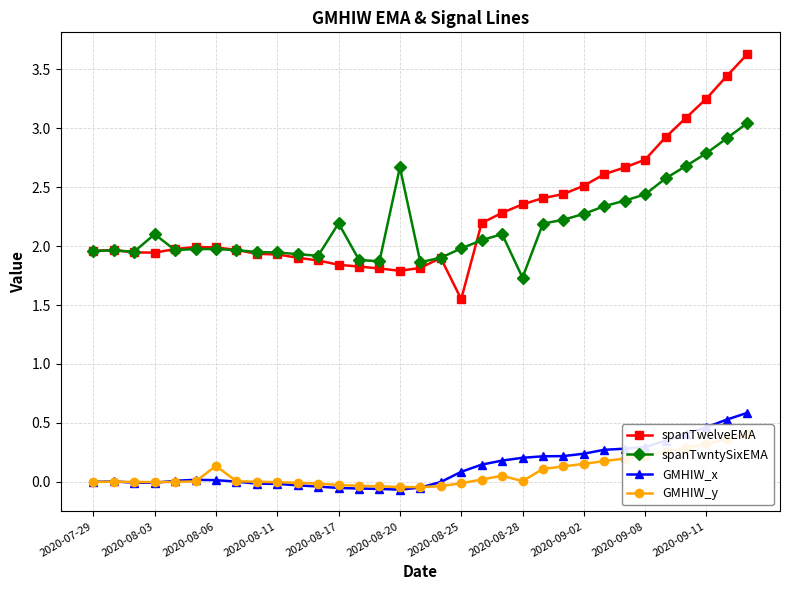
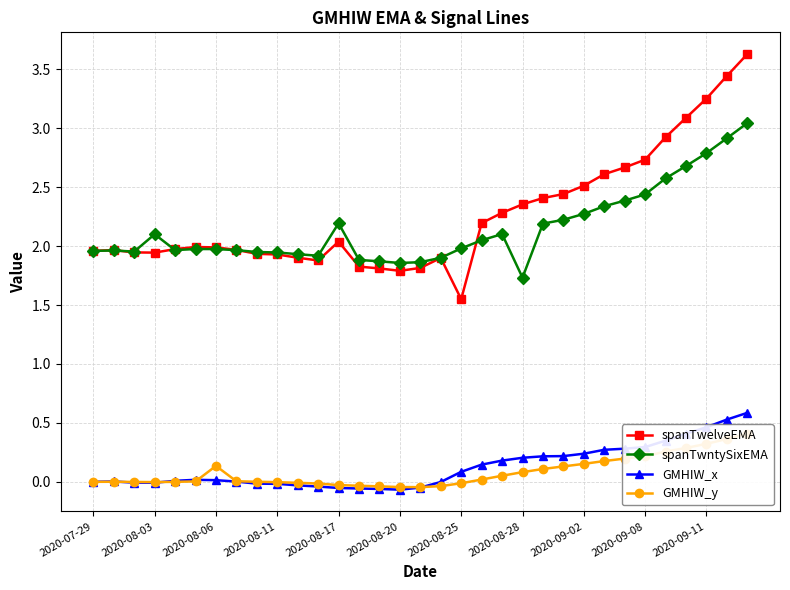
  {
    "spanTwelveEMA": {
      "2020-08-03": 1.94,
-     "2020-08-17": 1.84,
+     "2020-08-17": 2.04,
      "2020-08-20": 1.79,
      "2020-08-25": 1.55,
      "2020-08-28": 2.35,
      "2020-09-02": 2.51,
      "2020-09-08": 2.73,
      "2020-09-11": 3.25
    },
    "spanTwntySixEMA": {
      "2020-08-03": 2.10,
      "2020-08-17": 2.19,
-     "2020-08-20": 2.67,
+     "2020-08-20": 1.86,
      "2020-08-25": 1.98,
      "2020-08-28": 1.73,
      "2020-09-02": 2.27,
      "2020-09-08": 2.44,
      "2020-09-11": 2.79
    },
    "GMHIW_x": {
      "2020-08-06": 0.01,
      "2020-08-17": -0.05,
      "2020-08-20": -0.07,
      "2020-08-25": 0.08,
      "2020-08-28": 0.20,
      "2020-09-02": 0.24
    },
    "GMHIW_y": {
      "2020-08-06": 0.13,
      "2020-08-17": -0.03,
      "2020-08-20": -0.04,
      "2020-08-25": -0.01,
-     "2020-08-28": 0.01,
+     "2020-08-28": 0.08,
      "2020-09-02": 0.15
    }
  }
